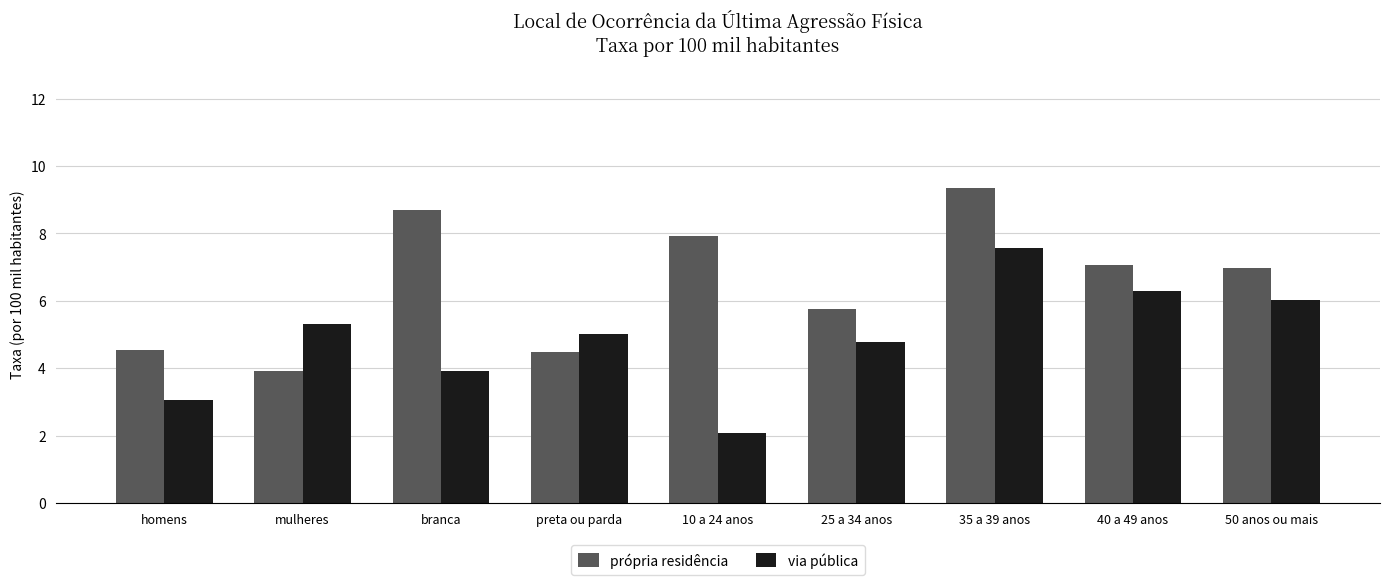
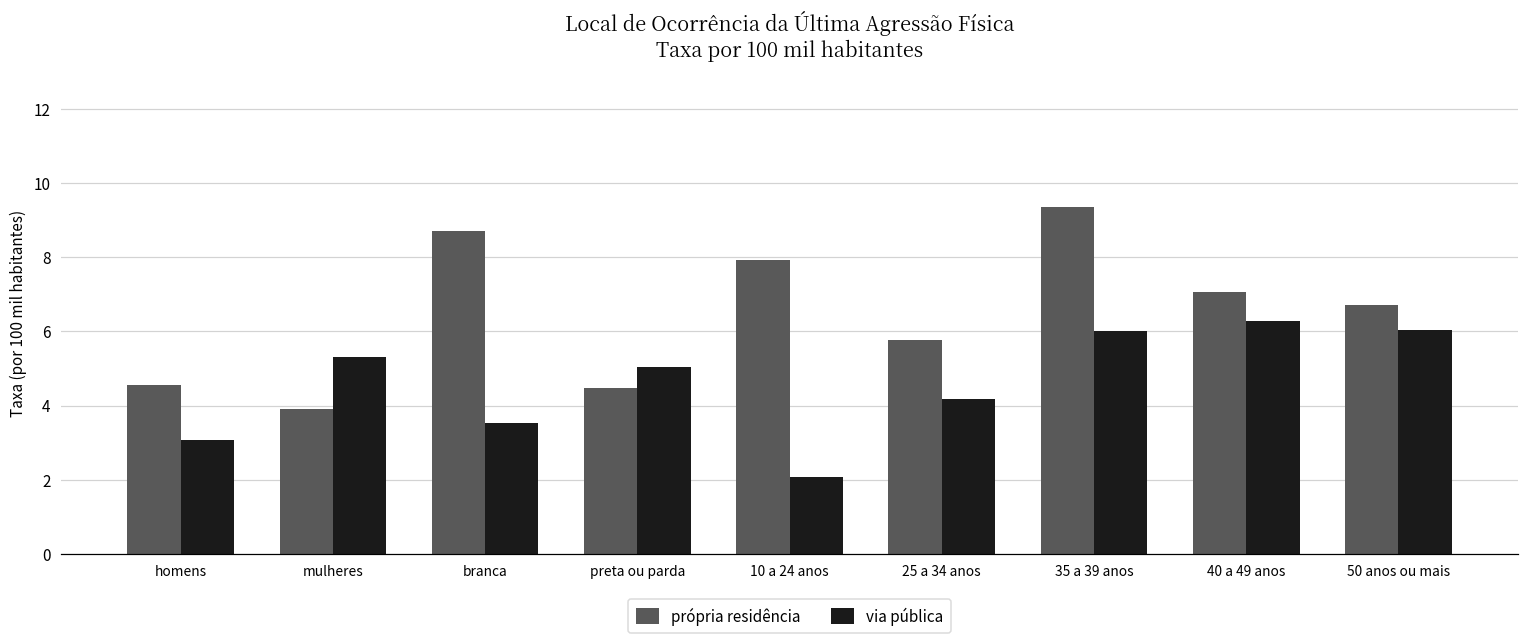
  {
    "própria residência": {
      "homens": 4.6,
      "mulheres": 3.9,
      "branca": 8.7,
      "preta ou parda": 4.5,
      "10 a 24 anos": 7.9,
      "25 a 34 anos": 5.8,
      "35 a 39 anos": 9.4,
      "40 a 49 anos": 7.1,
-     "50 anos ou mais": 7.0
+     "50 anos ou mais": 6.7
    },
    "via pública": {
      "homens": 3.1,
      "mulheres": 5.3,
-     "branca": 3.9,
+     "branca": 3.5,
      "preta ou parda": 5.0,
      "10 a 24 anos": 2.1,
-     "25 a 34 anos": 4.8,
-     "35 a 39 anos": 7.6,
+     "25 a 34 anos": 4.2,
+     "35 a 39 anos": 6.0,
      "40 a 49 anos": 6.3,
      "50 anos ou mais": 6.0
    }
  }
